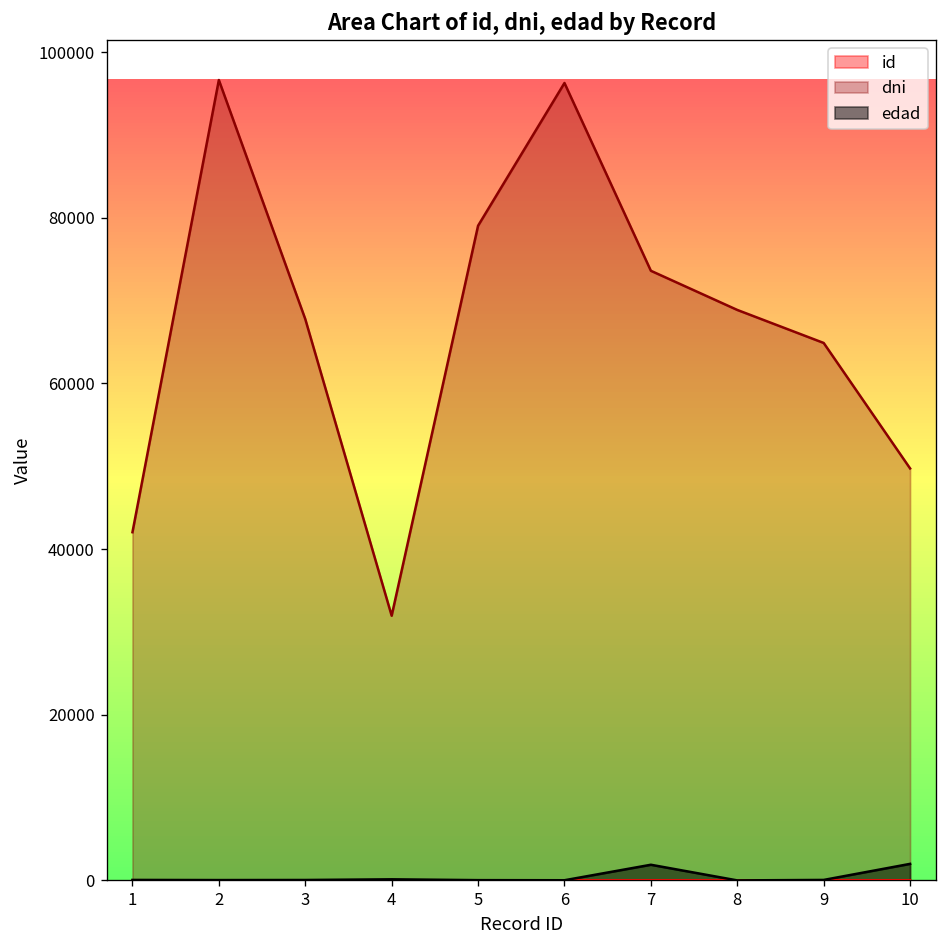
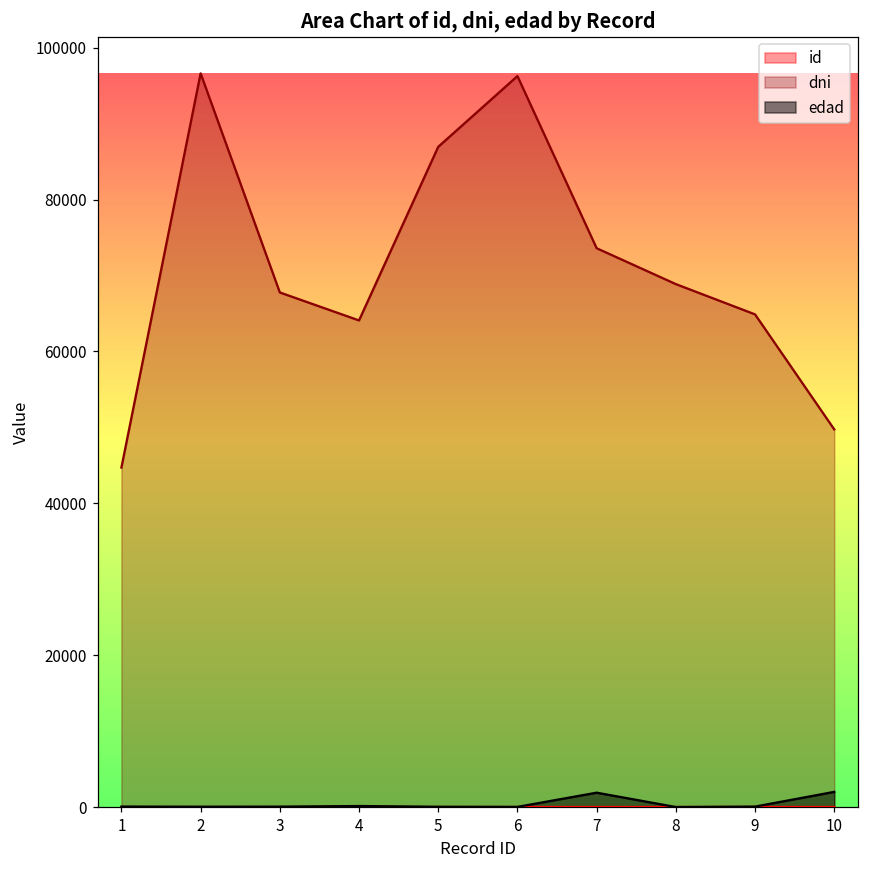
  {
    "id": {
      "7": 0,
      "10": 0
    },
    "dni": {
-     "1": 42000,
+     "1": 45000,
      "2": 97000,
      "3": 68000,
-     "4": 32000,
-     "5": 79000,
+     "4": 64000,
+     "5": 87000,
      "6": 96000,
      "7": 74000,
      "8": 69000,
      "9": 65000,
      "10": 50000
    },
    "edad": {
      "7": 2000,
      "10": 2000
    }
  }
